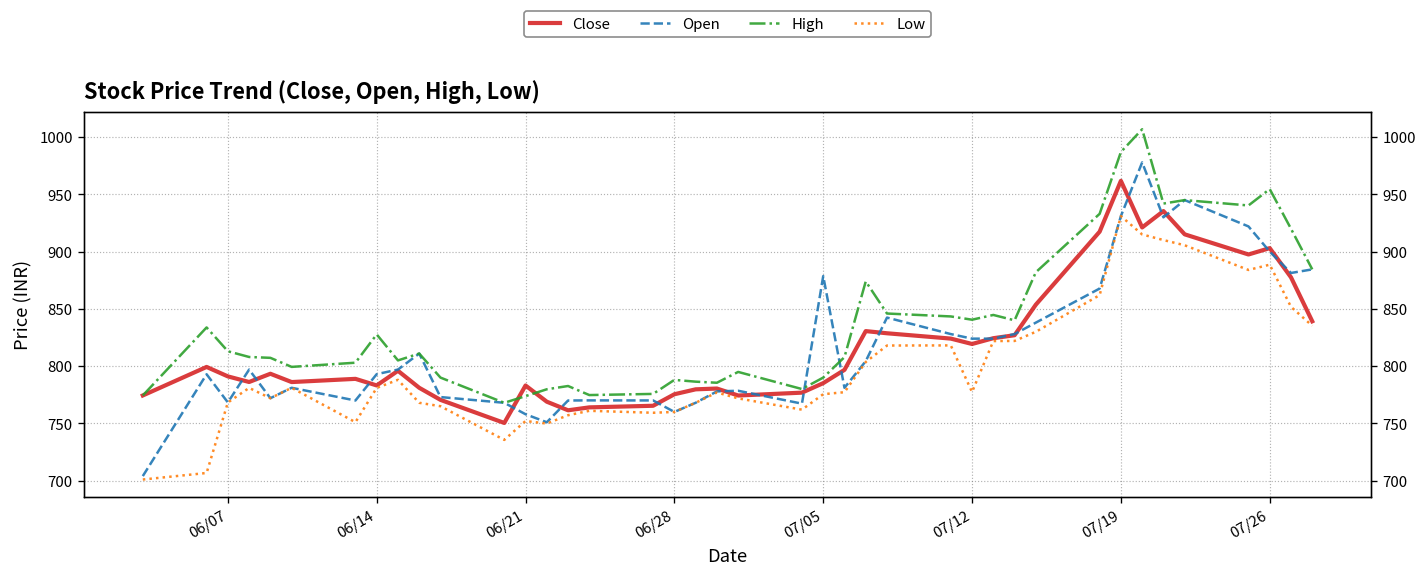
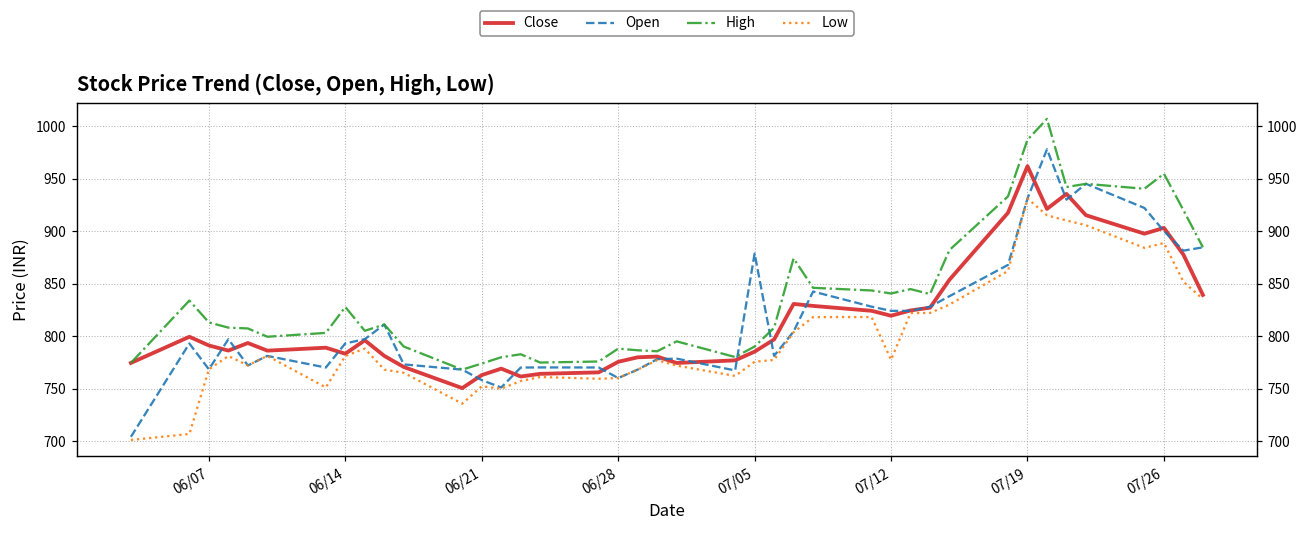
  {
    "Close": {
      "06/07": 790,
-     "06/21": 780,
+     "06/21": 760,
      "06/28": 780,
      "07/05": 790,
      "07/12": 820,
      "07/19": 960,
      "07/26": 900
    },
    "Open": {
      "06/14": 790,
      "06/21": 760,
      "07/05": 880,
      "07/12": 820,
      "07/26": 900
    },
    "High": {
      "06/07": 810,
      "06/14": 830,
      "06/21": 770,
      "06/28": 790,
      "07/05": 790,
      "07/12": 840,
      "07/19": 990,
      "07/26": 950
    },
    "Low": {
      "06/21": 750,
      "07/05": 780,
      "07/12": 780,
      "07/26": 890
    }
  }
